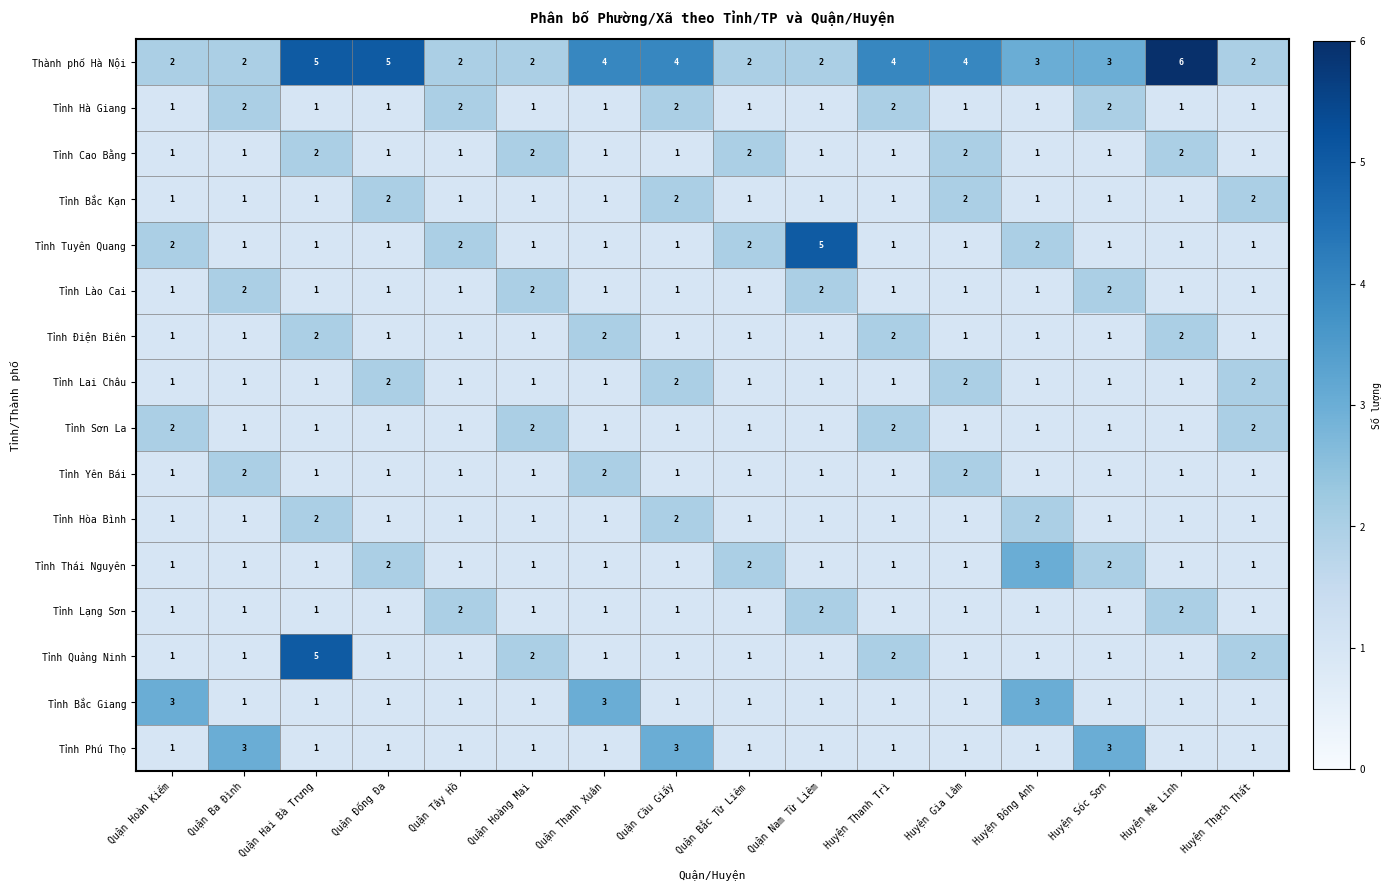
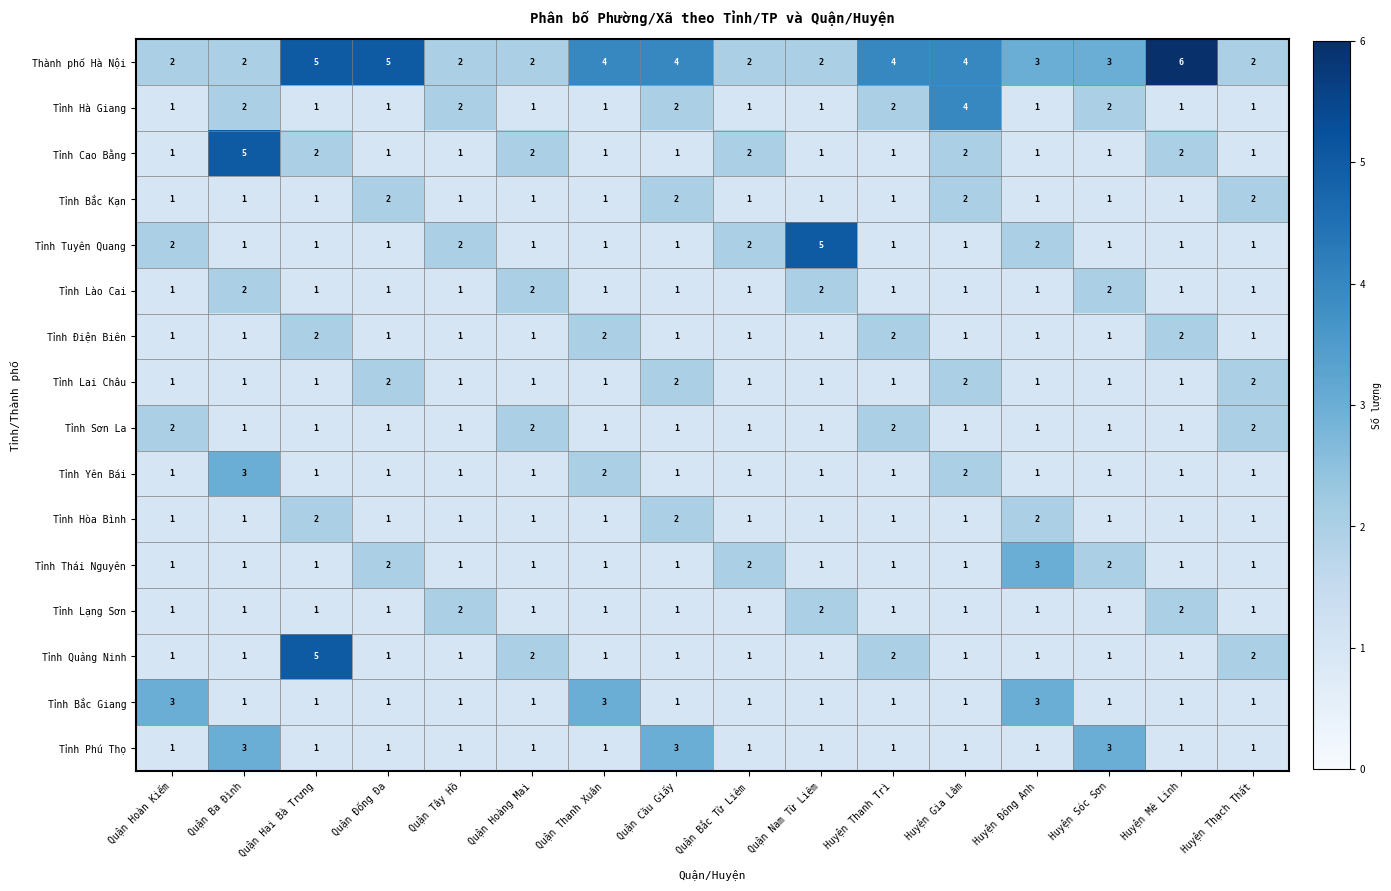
  {
    "Tỉnh Hà Giang": {
      "Quận Hoàn Kiếm": 1,
      "Quận Ba Đình": 2,
      "Quận Hai Bà Trưng": 1,
      "Quận Đống Đa": 1,
      "Quận Tây Hồ": 2,
      "Quận Hoàng Mai": 1,
      "Quận Thanh Xuân": 1,
      "Quận Cầu Giấy": 2,
      "Quận Bắc Từ Liêm": 1,
      "Quận Nam Từ Liêm": 1,
      "Huyện Thanh Trì": 2,
-     "Huyện Gia Lâm": 1,
+     "Huyện Gia Lâm": 4,
      "Huyện Đông Anh": 1,
      "Huyện Sóc Sơn": 2,
      "Huyện Mê Linh": 1,
      "Huyện Thạch Thất": 1
    },
    "Tỉnh Cao Bằng": {
      "Quận Hoàn Kiếm": 1,
-     "Quận Ba Đình": 1,
+     "Quận Ba Đình": 5,
      "Quận Hai Bà Trưng": 2,
      "Quận Đống Đa": 1,
      "Quận Tây Hồ": 1,
      "Quận Hoàng Mai": 2,
      "Quận Thanh Xuân": 1,
      "Quận Cầu Giấy": 1,
      "Quận Bắc Từ Liêm": 2,
      "Quận Nam Từ Liêm": 1,
      "Huyện Thanh Trì": 1,
      "Huyện Gia Lâm": 2,
      "Huyện Đông Anh": 1,
      "Huyện Sóc Sơn": 1,
      "Huyện Mê Linh": 2,
      "Huyện Thạch Thất": 1
    },
    "Tỉnh Yên Bái": {
      "Quận Hoàn Kiếm": 1,
-     "Quận Ba Đình": 2,
+     "Quận Ba Đình": 3,
      "Quận Hai Bà Trưng": 1,
      "Quận Đống Đa": 1,
      "Quận Tây Hồ": 1,
      "Quận Hoàng Mai": 1,
      "Quận Thanh Xuân": 2,
      "Quận Cầu Giấy": 1,
      "Quận Bắc Từ Liêm": 1,
      "Quận Nam Từ Liêm": 1,
      "Huyện Thanh Trì": 1,
      "Huyện Gia Lâm": 2,
      "Huyện Đông Anh": 1,
      "Huyện Sóc Sơn": 1,
      "Huyện Mê Linh": 1,
      "Huyện Thạch Thất": 1
    }
  }
